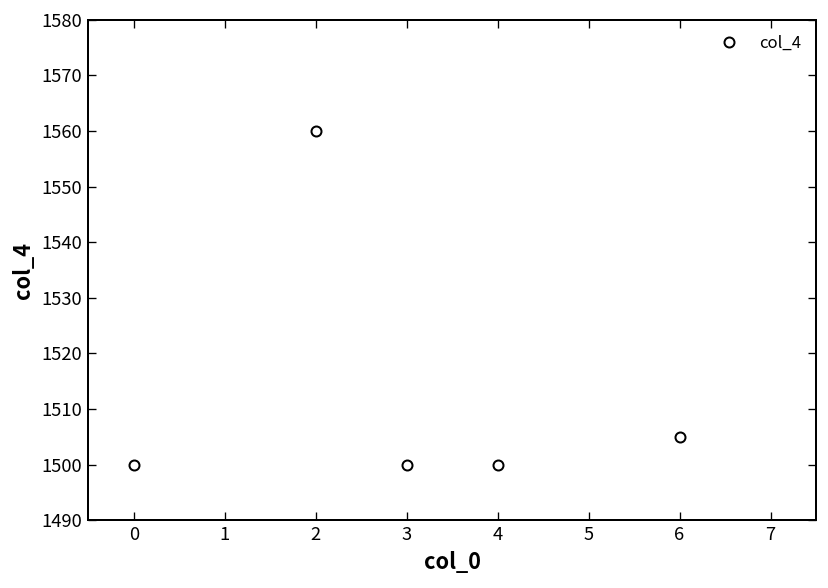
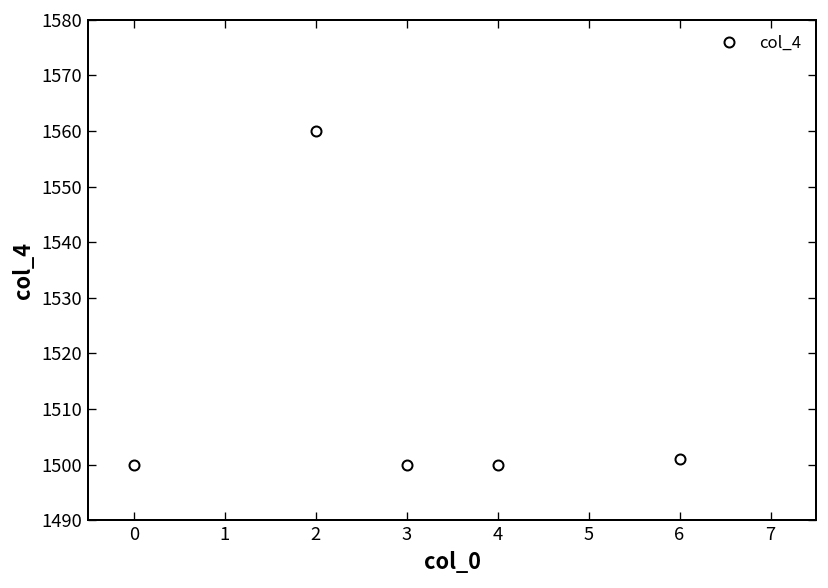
  {
    "0": 1500,
    "2": 1560,
    "3": 1500,
    "4": 1500,
-   "6": 1505
+   "6": 1501
  }
